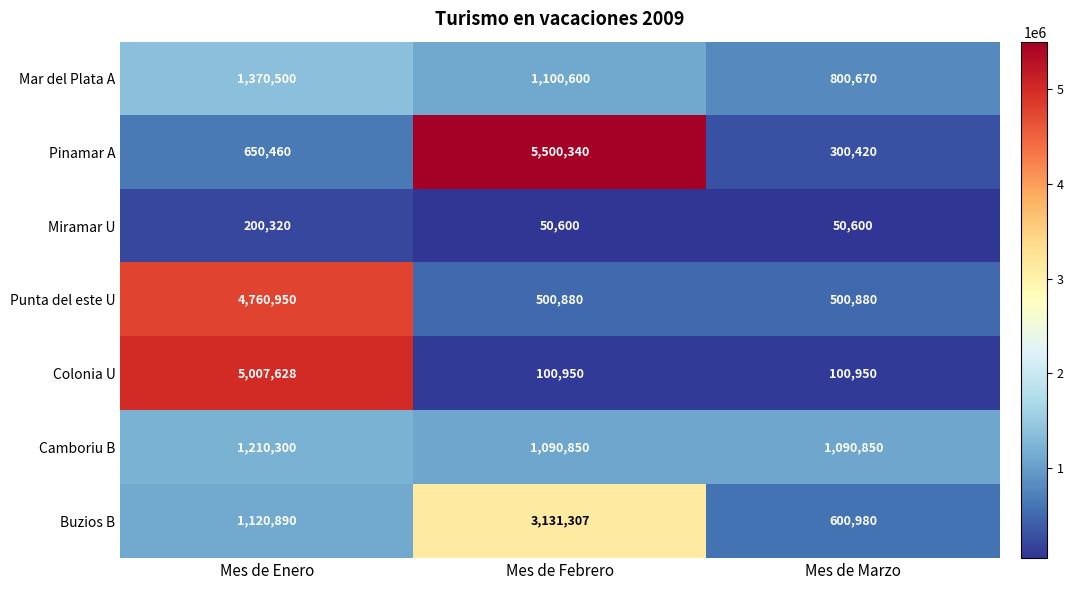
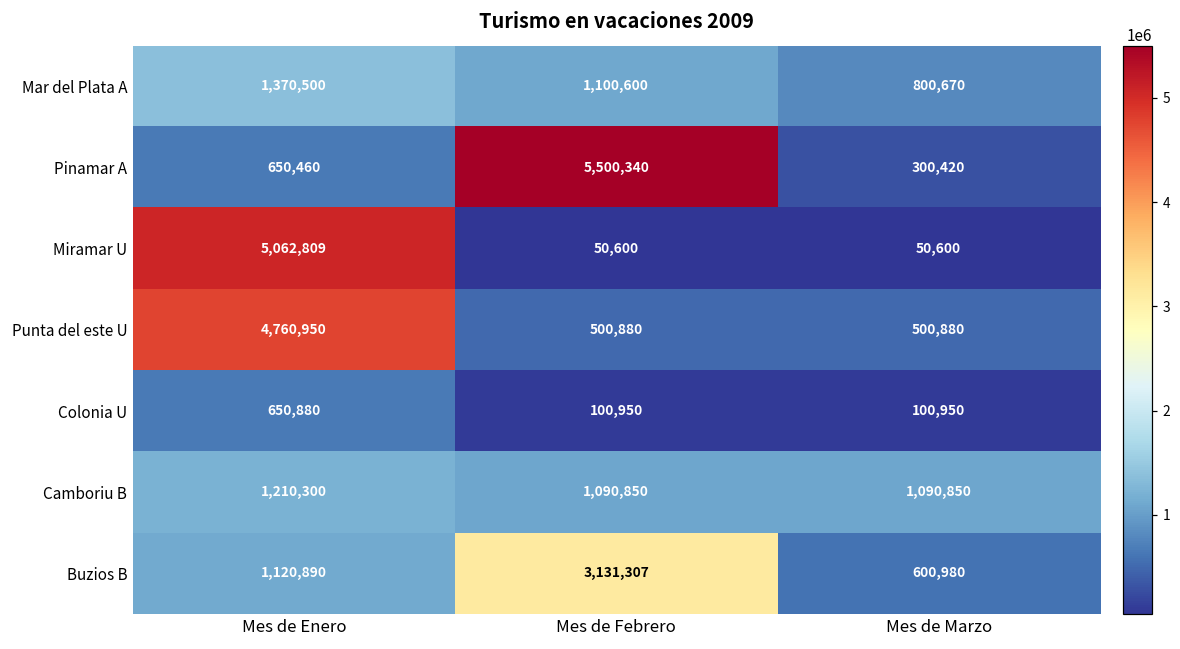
  {
    "Mar del Plata A": {
      "Mes de Enero": "1,370,500",
      "Mes de Febrero": "1,100,600",
      "Mes de Marzo": "800,670"
    },
    "Pinamar A": {
      "Mes de Enero": "650,460",
      "Mes de Febrero": "5,500,340",
      "Mes de Marzo": "300,420"
    },
    "Miramar U": {
-     "Mes de Enero": "200,320",
+     "Mes de Enero": "5,062,809",
      "Mes de Febrero": "50,600",
      "Mes de Marzo": "50,600"
    },
    "Punta del este U": {
      "Mes de Enero": "4,760,950",
      "Mes de Febrero": "500,880",
      "Mes de Marzo": "500,880"
    },
    "Colonia U": {
-     "Mes de Enero": "5,007,628",
+     "Mes de Enero": "650,880",
      "Mes de Febrero": "100,950",
      "Mes de Marzo": "100,950"
    },
    "Camboriu B": {
      "Mes de Enero": "1,210,300",
      "Mes de Febrero": "1,090,850",
      "Mes de Marzo": "1,090,850"
    },
    "Buzios B": {
      "Mes de Enero": "1,120,890",
      "Mes de Febrero": "3,131,307",
      "Mes de Marzo": "600,980"
    }
  }
